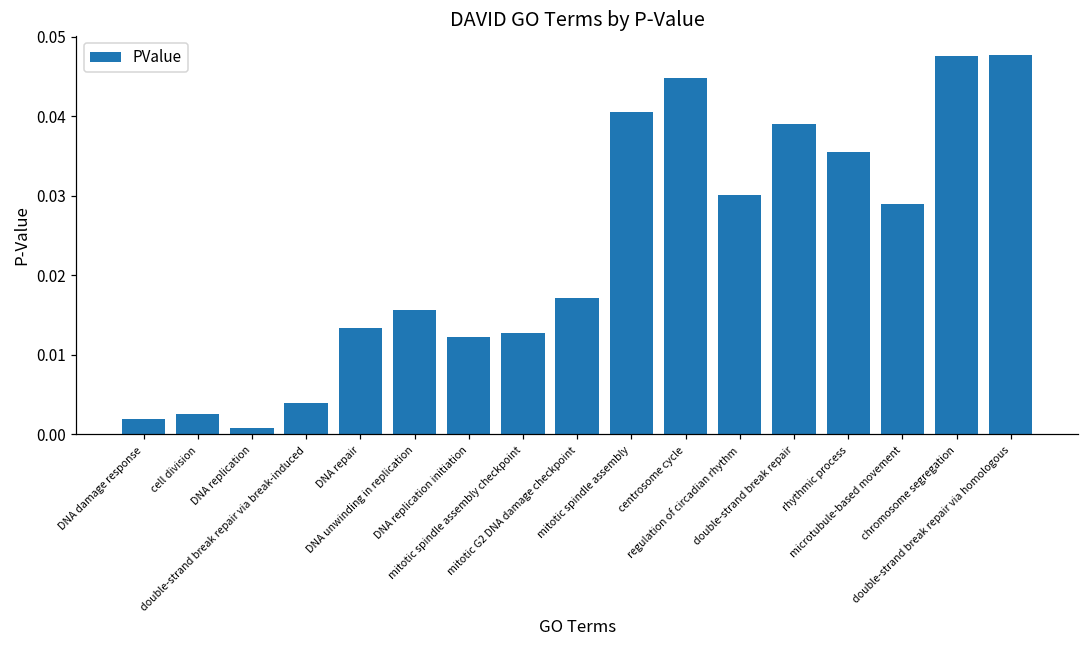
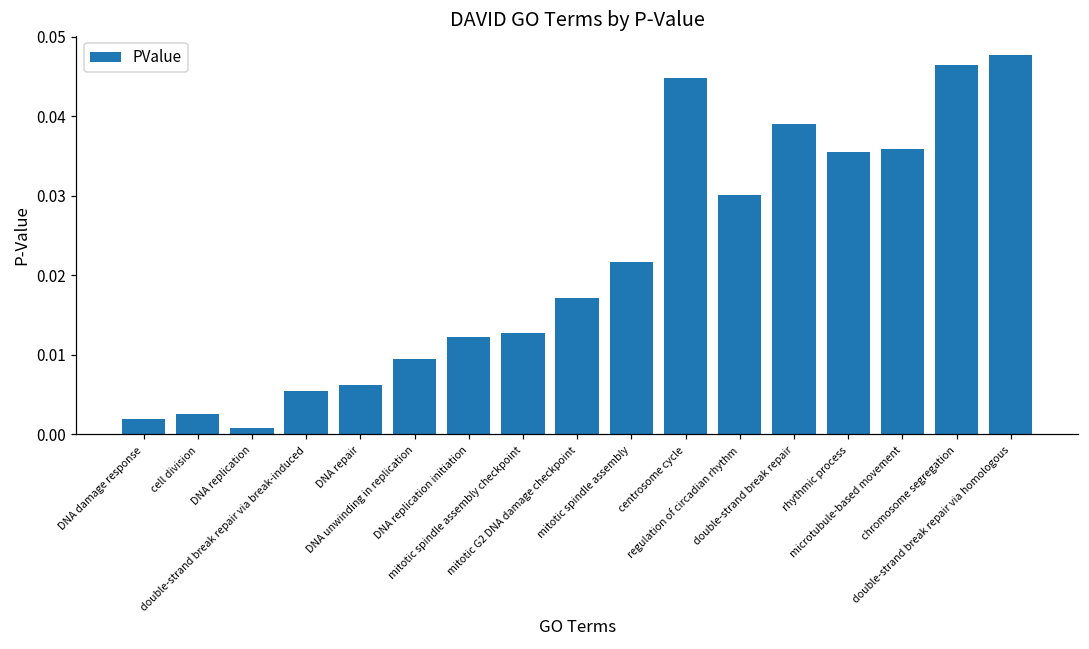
  {
    "DNA damage response": 0.002,
    "cell division": 0.003,
    "DNA replication": 0.001,
-   "double-strand break repair via break-induced": 0.004,
-   "DNA repair": 0.013,
-   "DNA unwinding in replication": 0.016,
+   "double-strand break repair via break-induced": 0.005,
+   "DNA repair": 0.006,
+   "DNA unwinding in replication": 0.010,
    "DNA replication initiation": 0.012,
    "mitotic spindle assembly checkpoint": 0.013,
    "mitotic G2 DNA damage checkpoint": 0.017,
-   "mitotic spindle assembly": 0.041,
+   "mitotic spindle assembly": 0.022,
    "centrosome cycle": 0.045,
    "regulation of circadian rhythm": 0.030,
    "double-strand break repair": 0.039,
    "rhythmic process": 0.035,
-   "microtubule-based movement": 0.029,
-   "chromosome segregation": 0.048,
+   "microtubule-based movement": 0.036,
+   "chromosome segregation": 0.046,
    "double-strand break repair via homologous": 0.048
  }
